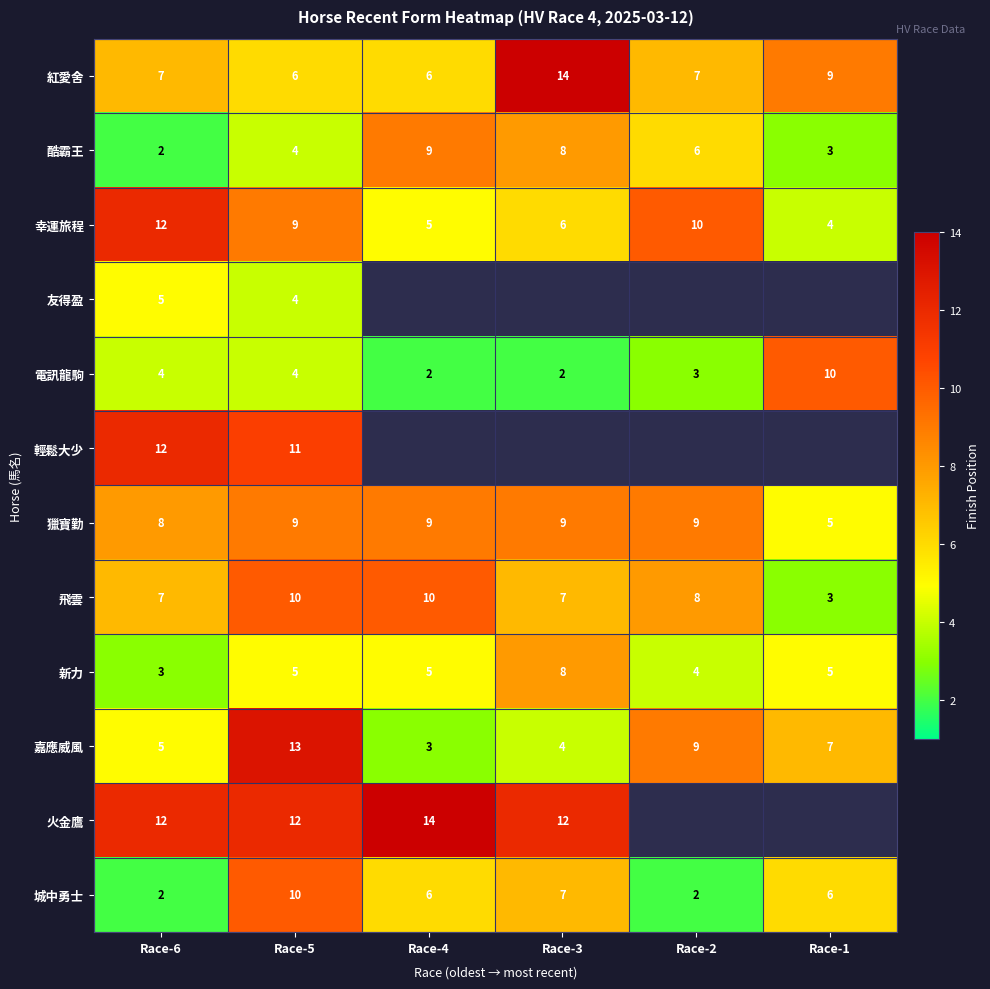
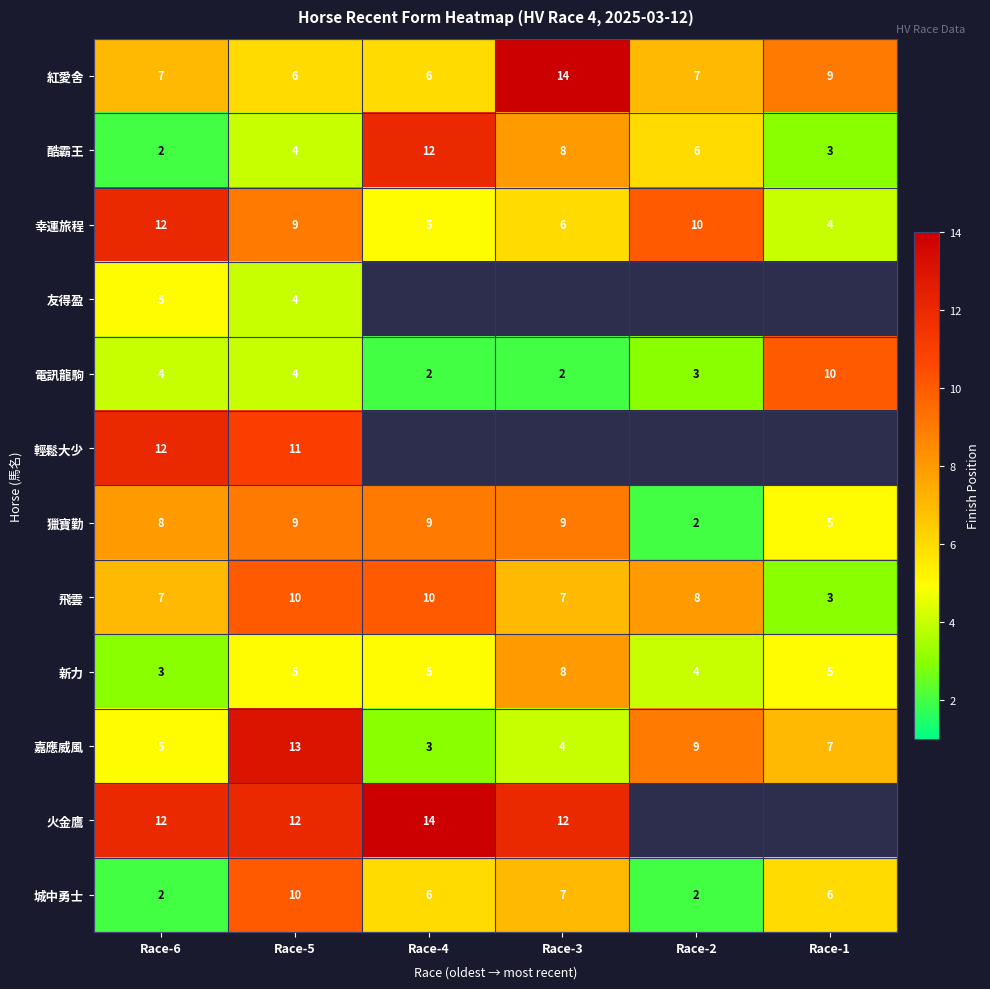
  {
    "紅愛舍": {
      "Race-6": 7,
      "Race-5": 6,
      "Race-4": 6,
      "Race-3": 14,
      "Race-2": 7,
      "Race-1": 9
    },
    "酷霸王": {
      "Race-6": 2,
      "Race-5": 4,
-     "Race-4": 9,
+     "Race-4": 12,
      "Race-3": 8,
      "Race-2": 6,
      "Race-1": 3
    },
    "幸運旅程": {
      "Race-6": 12,
      "Race-5": 9,
      "Race-4": 5,
      "Race-3": 6,
      "Race-2": 10,
      "Race-1": 4
    },
    "友得盈": {
      "Race-6": 5,
      "Race-5": 4
    },
    "電訊龍駒": {
      "Race-6": 4,
      "Race-5": 4,
      "Race-4": 2,
      "Race-3": 2,
      "Race-2": 3,
      "Race-1": 10
    },
    "輕鬆大少": {
      "Race-6": 12,
      "Race-5": 11
    },
    "獵寶勤": {
      "Race-6": 8,
      "Race-5": 9,
      "Race-4": 9,
      "Race-3": 9,
-     "Race-2": 9,
+     "Race-2": 2,
      "Race-1": 5
    },
    "飛雲": {
      "Race-6": 7,
      "Race-5": 10,
      "Race-4": 10,
      "Race-3": 7,
      "Race-2": 8,
      "Race-1": 3
    },
    "新力": {
      "Race-6": 3,
      "Race-5": 5,
      "Race-4": 5,
      "Race-3": 8,
      "Race-2": 4,
      "Race-1": 5
    },
    "嘉應威風": {
      "Race-6": 5,
      "Race-5": 13,
      "Race-4": 3,
      "Race-3": 4,
      "Race-2": 9,
      "Race-1": 7
    },
    "火金鷹": {
      "Race-6": 12,
      "Race-5": 12,
      "Race-4": 14,
      "Race-3": 12
    },
    "城中勇士": {
      "Race-6": 2,
      "Race-5": 10,
      "Race-4": 6,
      "Race-3": 7,
      "Race-2": 2,
      "Race-1": 6
    }
  }
